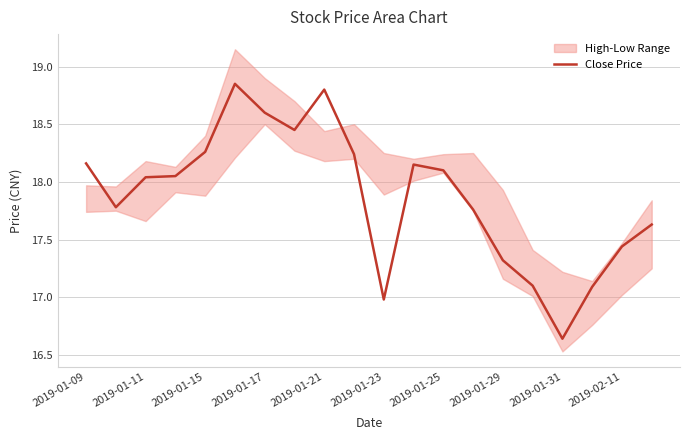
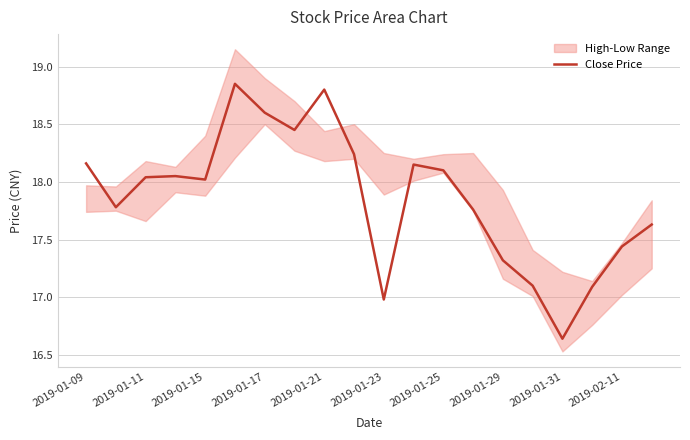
  {
    "Close Price": {
      "2019-01-09": 18.16,
      "2019-01-11": 18.04,
-     "2019-01-15": 18.26,
+     "2019-01-15": 18.02,
      "2019-01-17": 18.60,
      "2019-01-21": 18.80,
      "2019-01-23": 16.98,
      "2019-01-25": 18.10,
      "2019-01-29": 17.32,
      "2019-01-31": 16.64,
      "2019-02-11": 17.44
    }
  }
